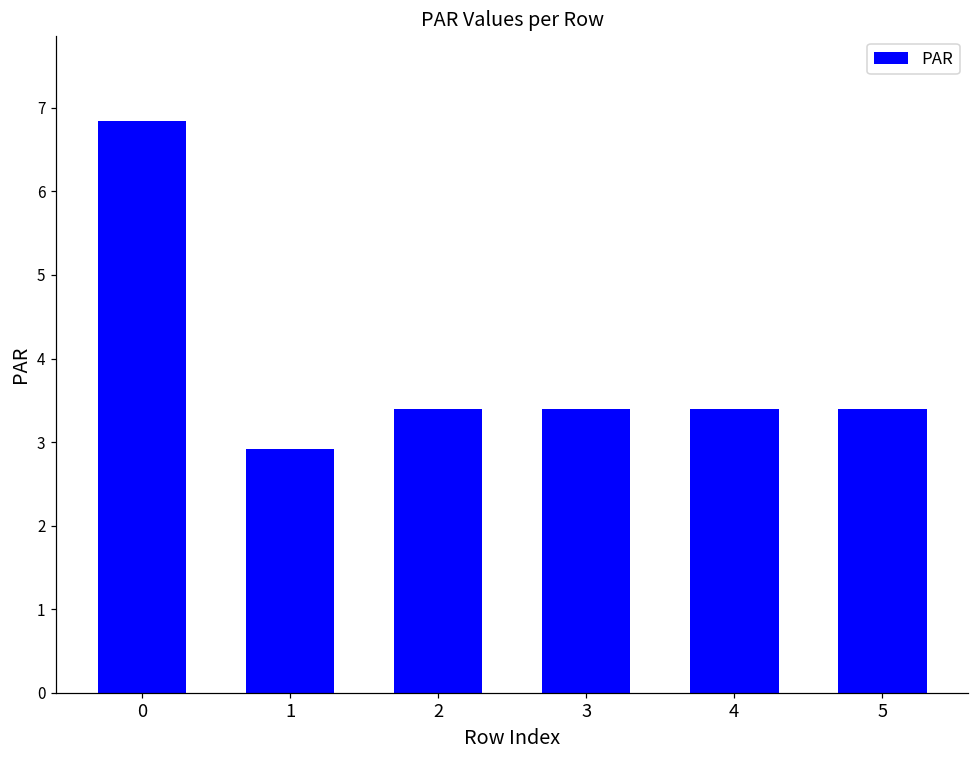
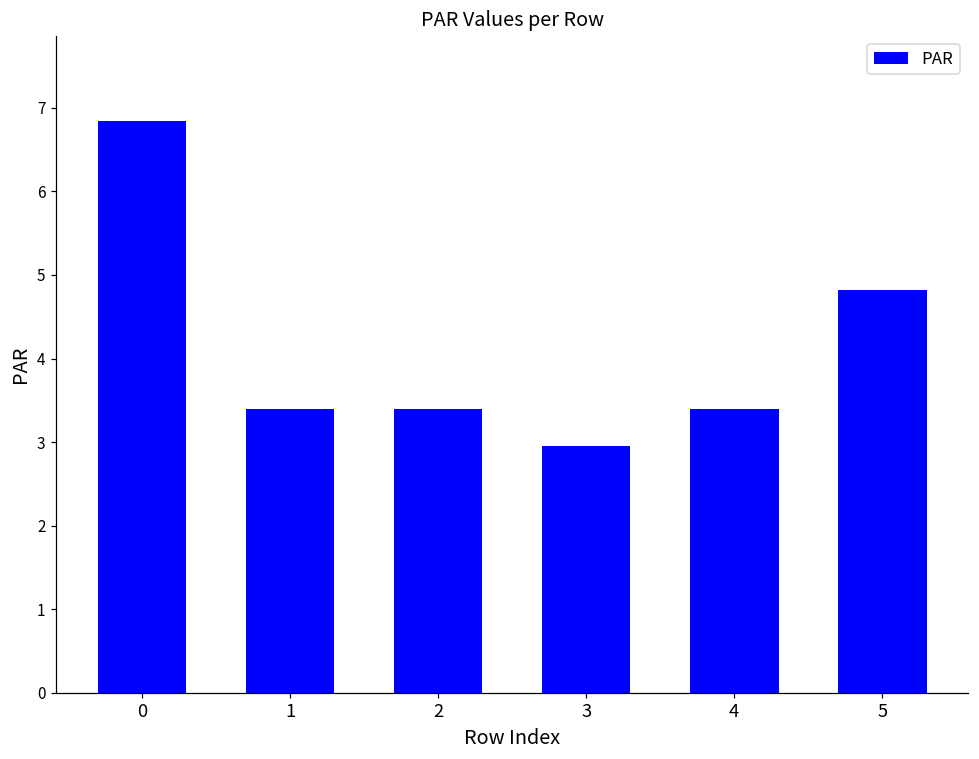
  {
    "0": 6.8,
-   "1": 2.9,
+   "1": 3.4,
    "2": 3.4,
-   "3": 3.4,
+   "3": 3.0,
    "4": 3.4,
-   "5": 3.4
+   "5": 4.8
  }
